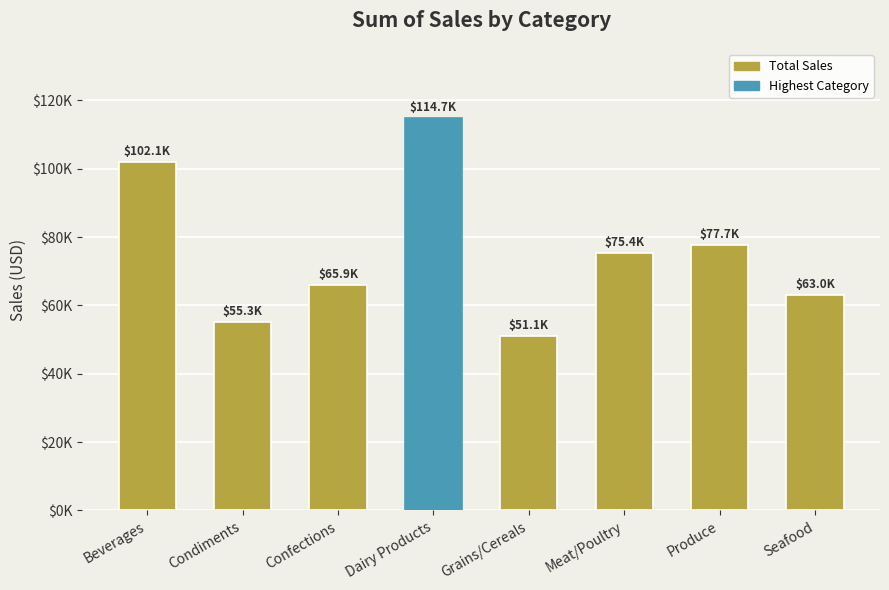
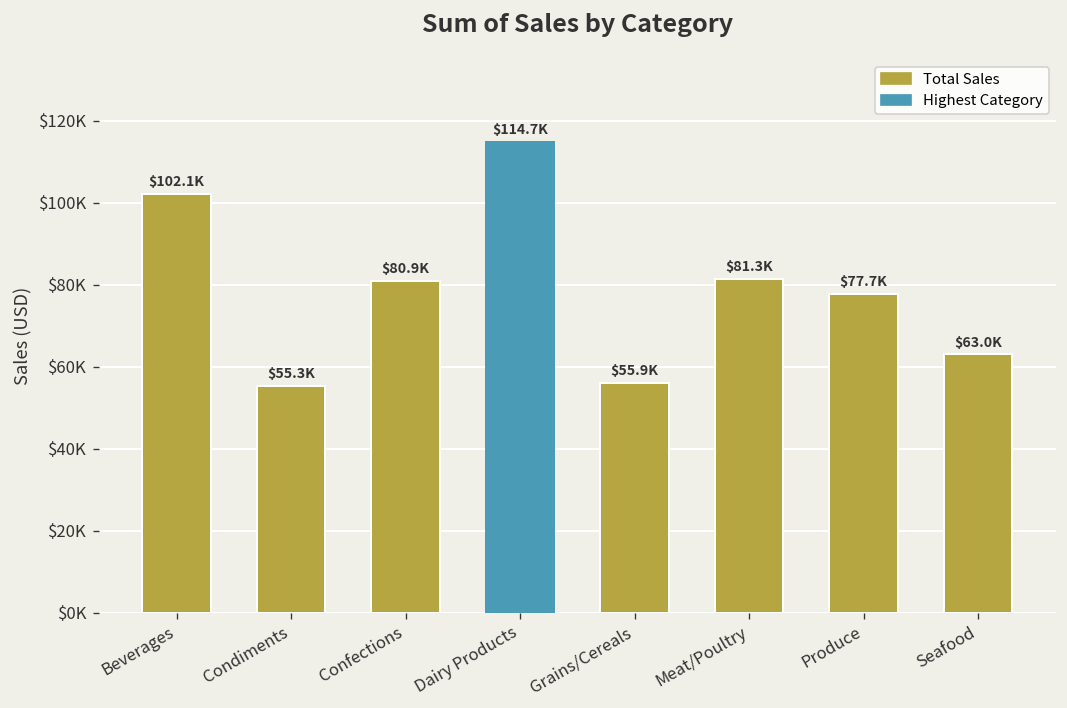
  {
    "Beverages": "$102.1K",
    "Condiments": "$55.3K",
-   "Confections": "$65.9K",
+   "Confections": "$80.9K",
    "Dairy Products": "$114.7K",
-   "Grains/Cereals": "$51.1K",
-   "Meat/Poultry": "$75.4K",
+   "Grains/Cereals": "$55.9K",
+   "Meat/Poultry": "$81.3K",
    "Produce": "$77.7K",
    "Seafood": "$63.0K"
  }
